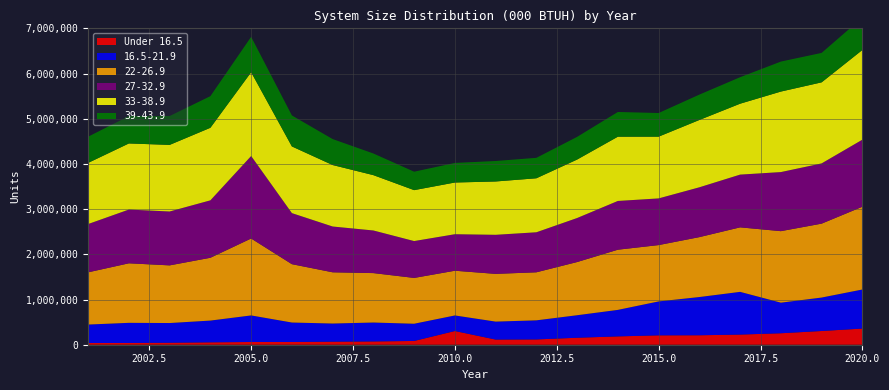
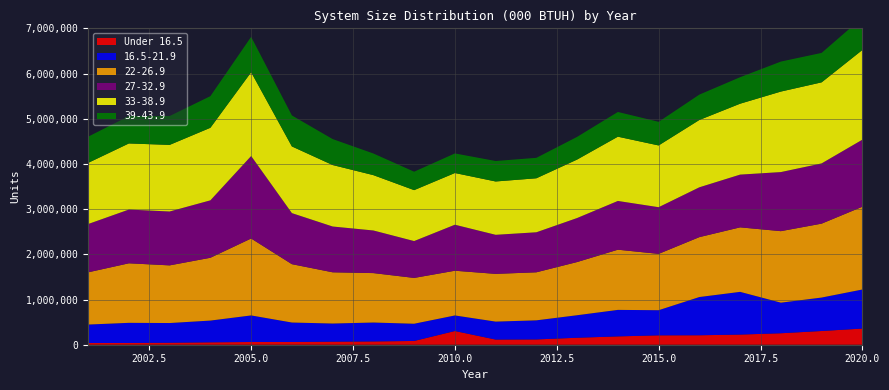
  {
    "Under 16.5": {
      "2005.0": "100,000",
      "2010.0": "300,000",
      "2015.0": "200,000",
      "2020.0": "400,000"
    },
    "16.5-21.9": {
      "2005.0": "600,000",
      "2010.0": "300,000",
-     "2015.0": "800,000",
+     "2015.0": "600,000",
      "2020.0": "900,000"
    },
    "22-26.9": {
      "2005.0": "1,700,000",
      "2010.0": "1,000,000",
      "2015.0": "1,200,000",
      "2020.0": "1,800,000"
    },
    "27-32.9": {
      "2005.0": "1,800,000",
-     "2010.0": "800,000",
+     "2010.0": "1,000,000",
      "2015.0": "1,000,000",
      "2020.0": "1,500,000"
    },
    "33-38.9": {
      "2005.0": "1,900,000",
      "2010.0": "1,100,000",
      "2015.0": "1,400,000",
      "2020.0": "2,000,000"
    },
    "39-43.9": {
      "2005.0": "800,000",
      "2010.0": "400,000",
      "2015.0": "500,000"
    }
  }
